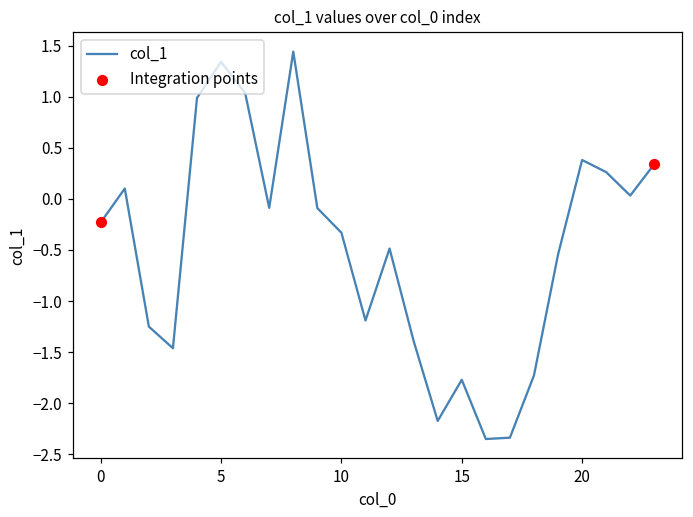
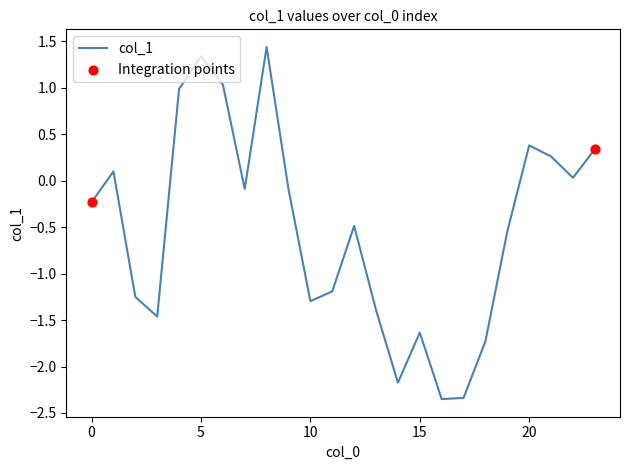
  {
    "col_1": {
-     "10": -0.3,
-     "15": -1.8,
+     "10": -1.3,
+     "15": -1.6,
      "20": 0.4
    }
  }
